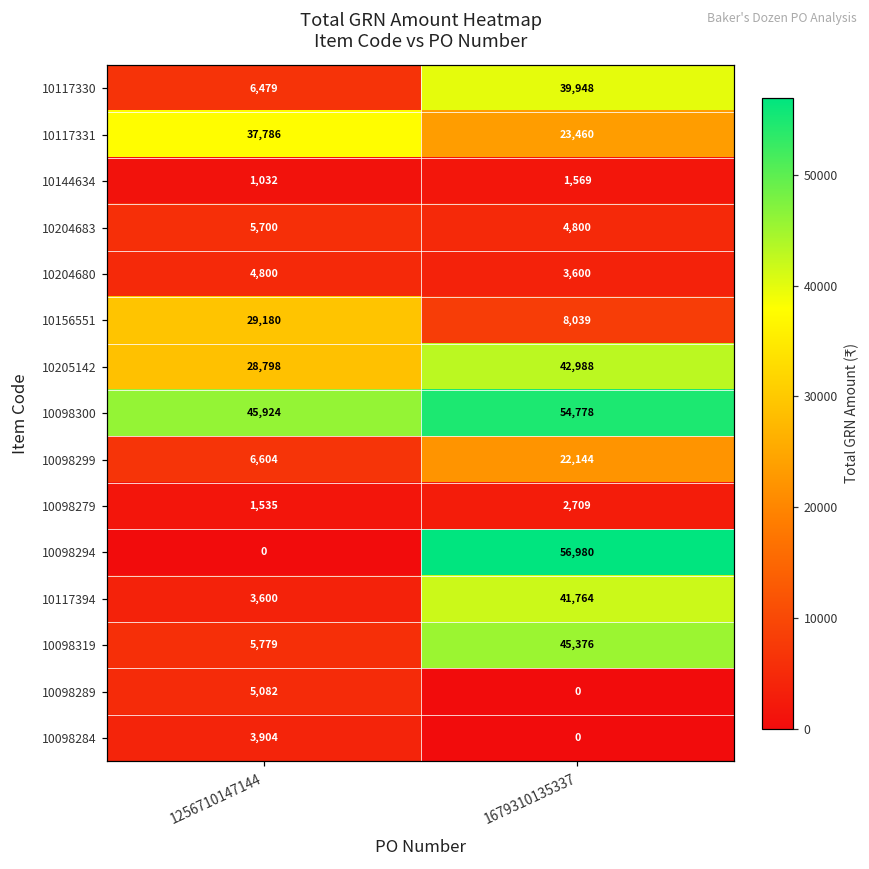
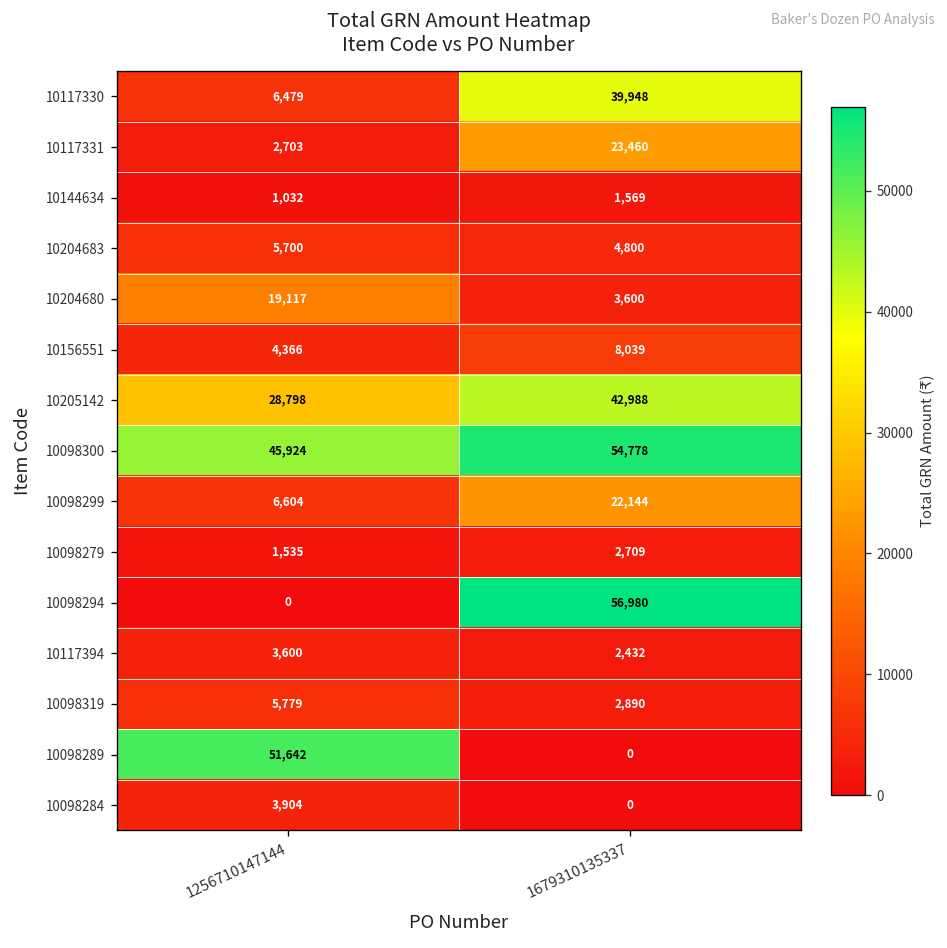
  {
    "10117330": {
      "1256710147144": "6,479",
      "1679310135337": "39,948"
    },
    "10117331": {
-     "1256710147144": "37,786",
+     "1256710147144": "2,703",
      "1679310135337": "23,460"
    },
    "10144634": {
      "1256710147144": "1,032",
      "1679310135337": "1,569"
    },
    "10204683": {
      "1256710147144": "5,700",
      "1679310135337": "4,800"
    },
    "10204680": {
-     "1256710147144": "4,800",
+     "1256710147144": "19,117",
      "1679310135337": "3,600"
    },
    "10156551": {
-     "1256710147144": "29,180",
+     "1256710147144": "4,366",
      "1679310135337": "8,039"
    },
    "10205142": {
      "1256710147144": "28,798",
      "1679310135337": "42,988"
    },
    "10098300": {
      "1256710147144": "45,924",
      "1679310135337": "54,778"
    },
    "10098299": {
      "1256710147144": "6,604",
      "1679310135337": "22,144"
    },
    "10098279": {
      "1256710147144": "1,535",
      "1679310135337": "2,709"
    },
    "10098294": {
      "1256710147144": "0",
      "1679310135337": "56,980"
    },
    "10117394": {
      "1256710147144": "3,600",
-     "1679310135337": "41,764"
+     "1679310135337": "2,432"
    },
    "10098319": {
      "1256710147144": "5,779",
-     "1679310135337": "45,376"
+     "1679310135337": "2,890"
    },
    "10098289": {
-     "1256710147144": "5,082",
+     "1256710147144": "51,642",
      "1679310135337": "0"
    },
    "10098284": {
      "1256710147144": "3,904",
      "1679310135337": "0"
    }
  }
